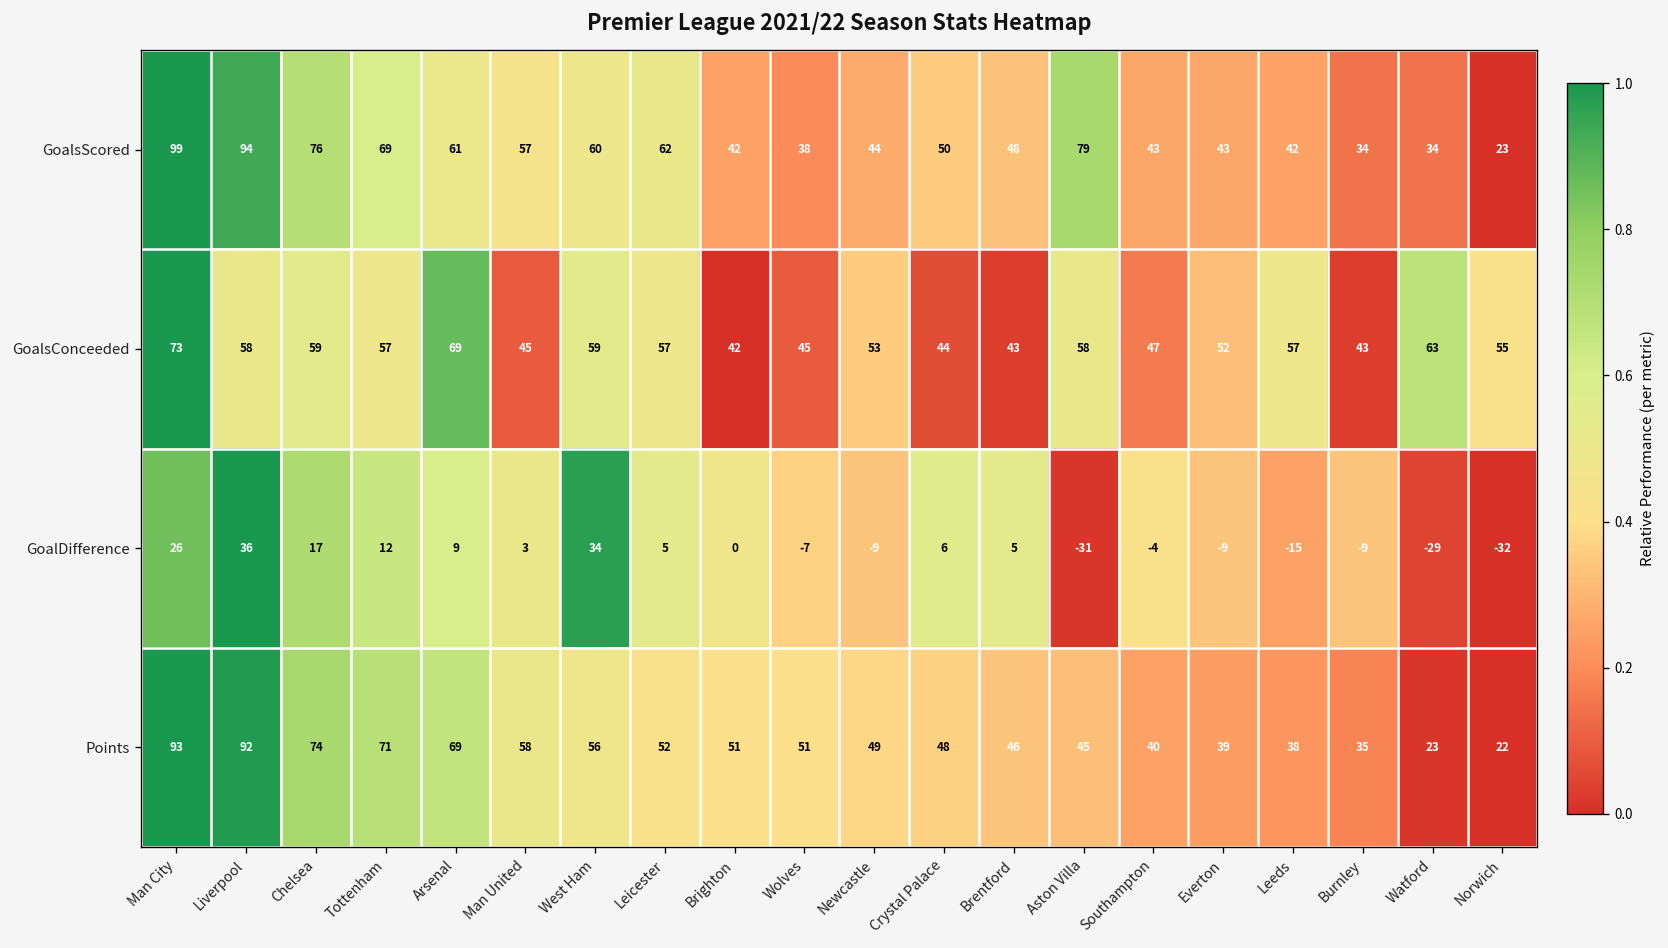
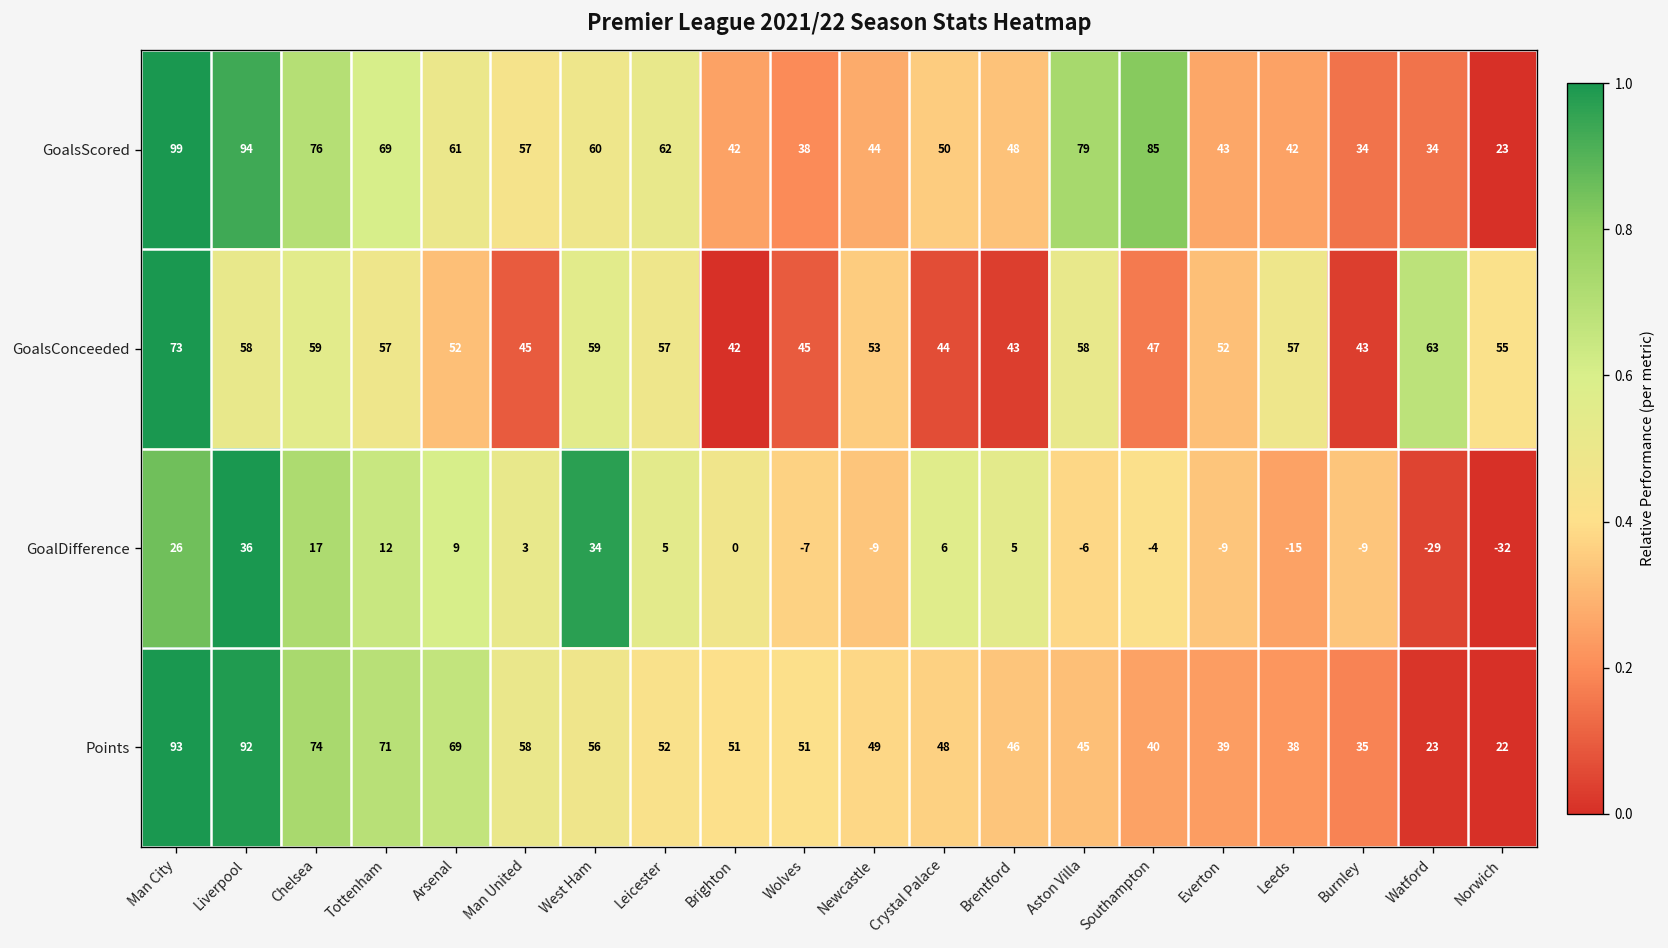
  {
    "GoalsScored": {
      "Man City": 99,
      "Liverpool": 94,
      "Chelsea": 76,
      "Tottenham": 69,
      "Arsenal": 61,
      "Man United": 57,
      "West Ham": 60,
      "Leicester": 62,
      "Brighton": 42,
      "Wolves": 38,
      "Newcastle": 44,
      "Crystal Palace": 50,
      "Brentford": 48,
      "Aston Villa": 79,
-     "Southampton": 43,
+     "Southampton": 85,
      "Everton": 43,
      "Leeds": 42,
      "Burnley": 34,
      "Watford": 34,
      "Norwich": 23
    },
    "GoalsConceeded": {
      "Man City": 73,
      "Liverpool": 58,
      "Chelsea": 59,
      "Tottenham": 57,
-     "Arsenal": 69,
+     "Arsenal": 52,
      "Man United": 45,
      "West Ham": 59,
      "Leicester": 57,
      "Brighton": 42,
      "Wolves": 45,
      "Newcastle": 53,
      "Crystal Palace": 44,
      "Brentford": 43,
      "Aston Villa": 58,
      "Southampton": 47,
      "Everton": 52,
      "Leeds": 57,
      "Burnley": 43,
      "Watford": 63,
      "Norwich": 55
    },
    "GoalDifference": {
      "Man City": 26,
      "Liverpool": 36,
      "Chelsea": 17,
      "Tottenham": 12,
      "Arsenal": 9,
      "Man United": 3,
      "West Ham": 34,
      "Leicester": 5,
      "Brighton": 0,
      "Wolves": -7,
      "Newcastle": -9,
      "Crystal Palace": 6,
      "Brentford": 5,
-     "Aston Villa": -31,
+     "Aston Villa": -6,
      "Southampton": -4,
      "Everton": -9,
      "Leeds": -15,
      "Burnley": -9,
      "Watford": -29,
      "Norwich": -32
    },
    "Points": {
      "Man City": 93,
      "Liverpool": 92,
      "Chelsea": 74,
      "Tottenham": 71,
      "Arsenal": 69,
      "Man United": 58,
      "West Ham": 56,
      "Leicester": 52,
      "Brighton": 51,
      "Wolves": 51,
      "Newcastle": 49,
      "Crystal Palace": 48,
      "Brentford": 46,
      "Aston Villa": 45,
      "Southampton": 40,
      "Everton": 39,
      "Leeds": 38,
      "Burnley": 35,
      "Watford": 23,
      "Norwich": 22
    }
  }
